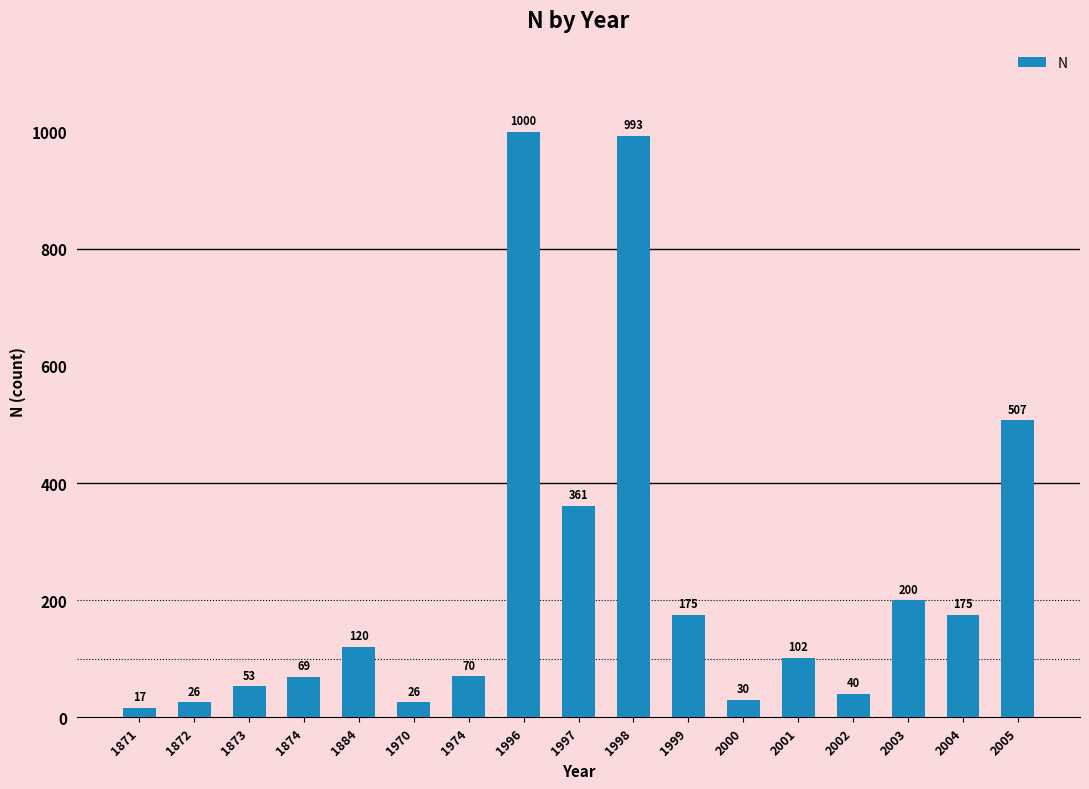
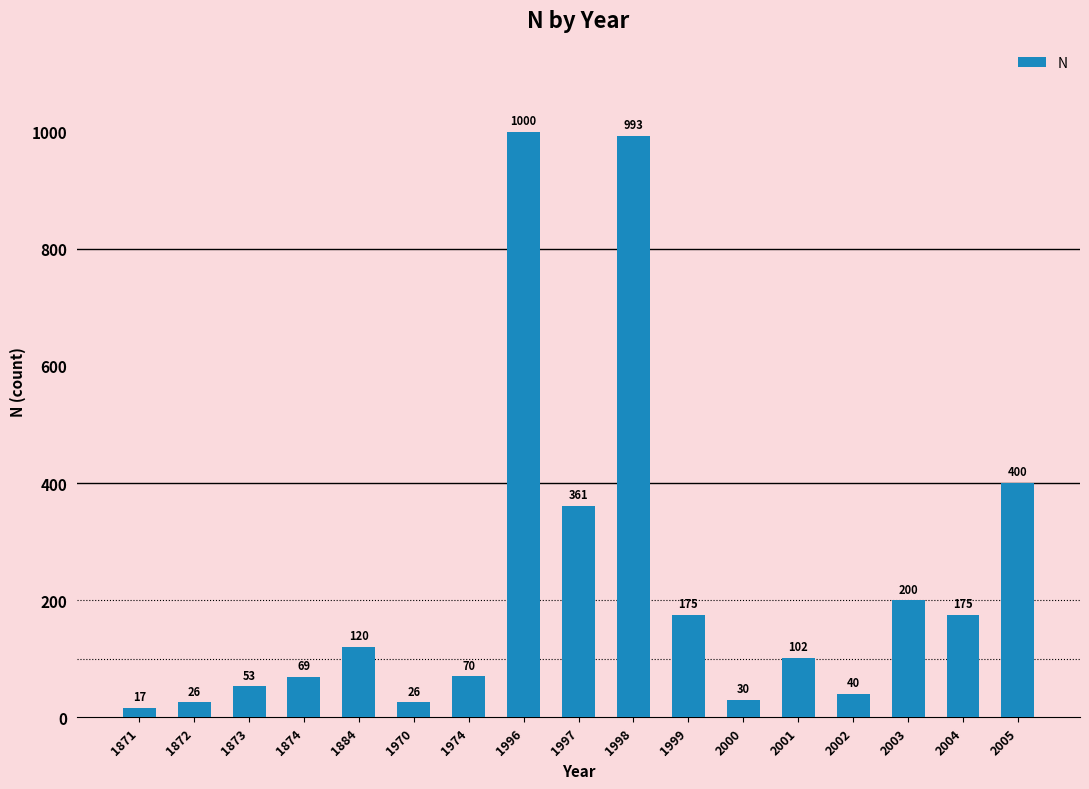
  {
    "1871": 17,
    "1872": 26,
    "1873": 53,
    "1874": 69,
    "1884": 120,
    "1970": 26,
    "1974": 70,
    "1996": 1000,
    "1997": 361,
    "1998": 993,
    "1999": 175,
    "2000": 30,
    "2001": 102,
    "2002": 40,
    "2003": 200,
    "2004": 175,
-   "2005": 507
+   "2005": 400
  }
